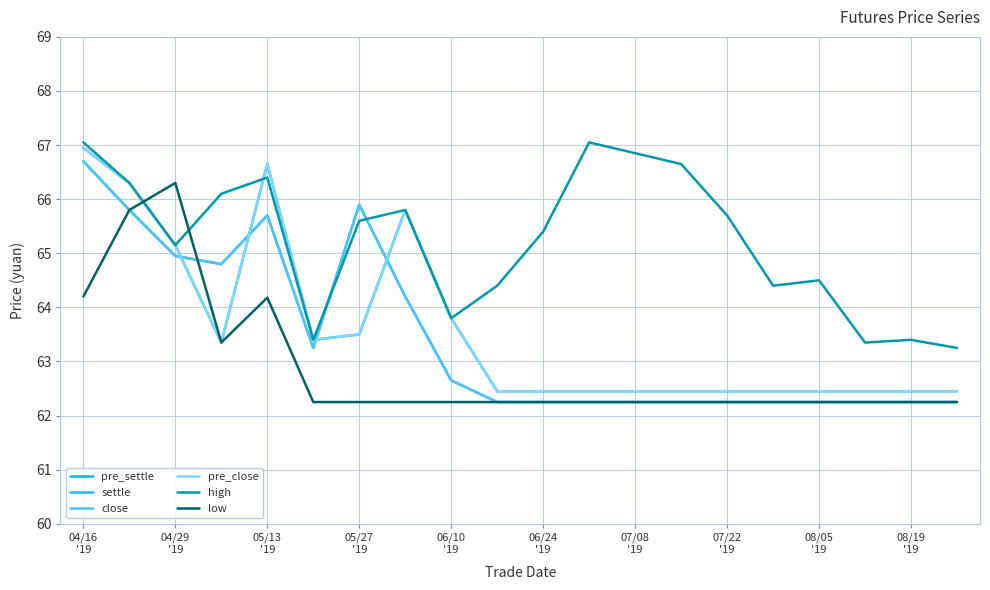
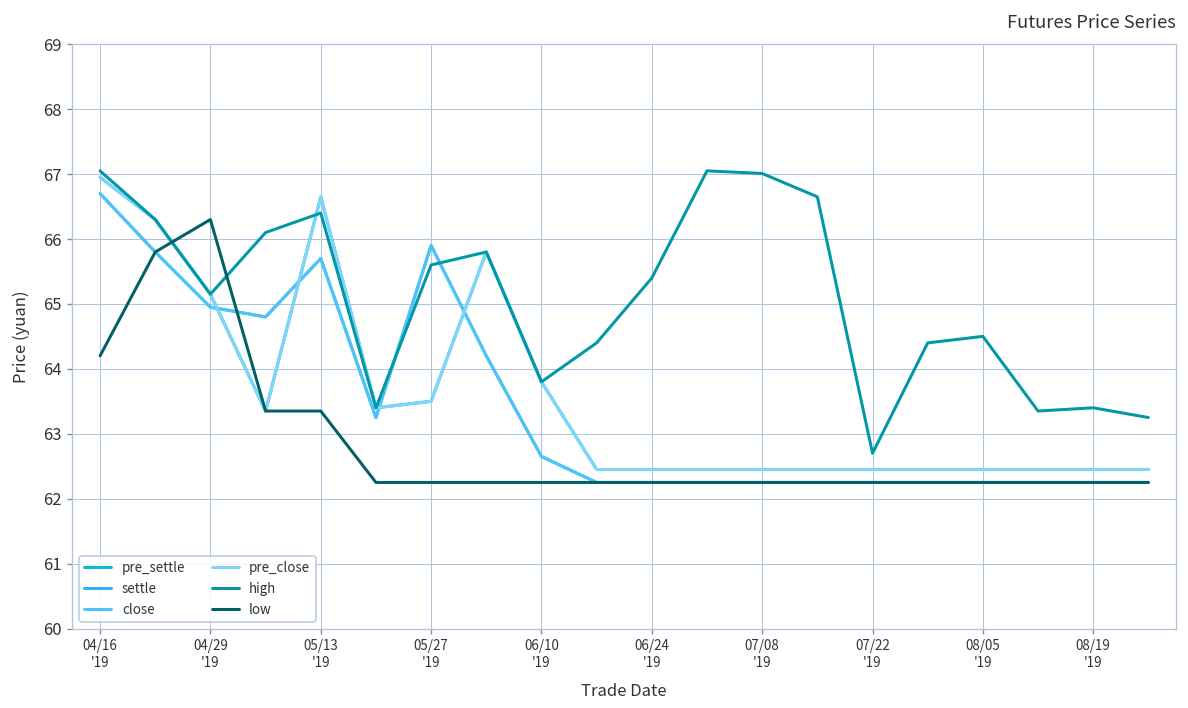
  {
    "high": {
      "04/16 '19": 67.1,
      "05/13 '19": 66.4,
      "05/27 '19": 65.6,
      "06/24 '19": 65.4,
-     "07/08 '19": 66.9,
-     "07/22 '19": 65.7,
+     "07/08 '19": 67.0,
+     "07/22 '19": 62.7,
      "08/05 '19": 64.5,
      "08/19 '19": 63.4
    },
    "low": {
      "04/16 '19": 64.2,
      "04/29 '19": 66.3,
-     "05/13 '19": 64.2,
+     "05/13 '19": 63.4,
      "05/27 '19": 62.3,
      "06/10 '19": 62.3
    }
  }
